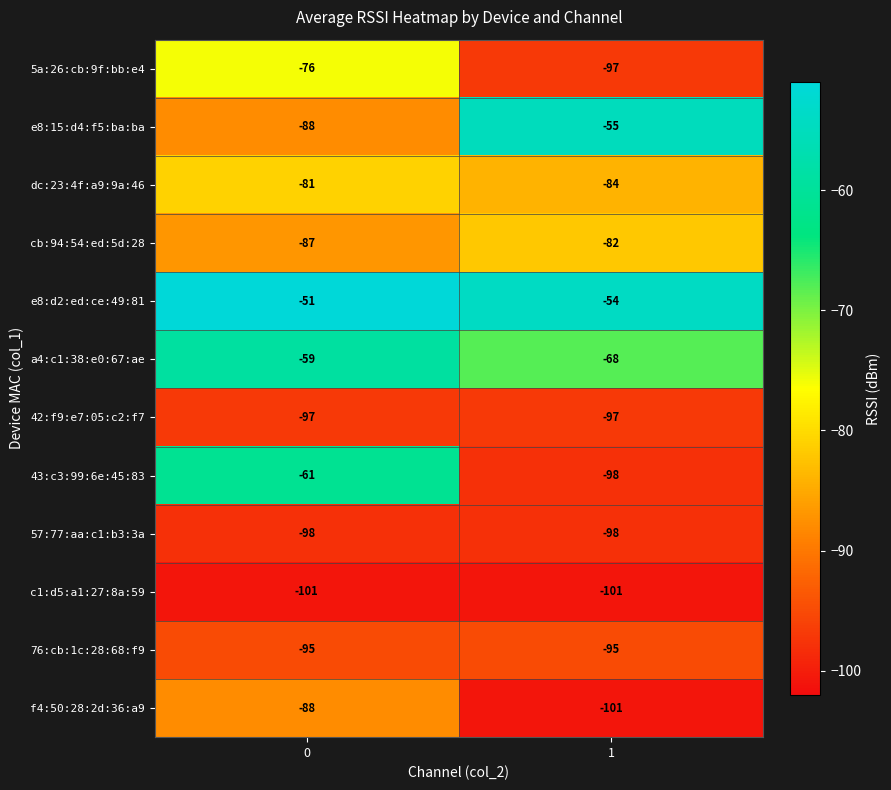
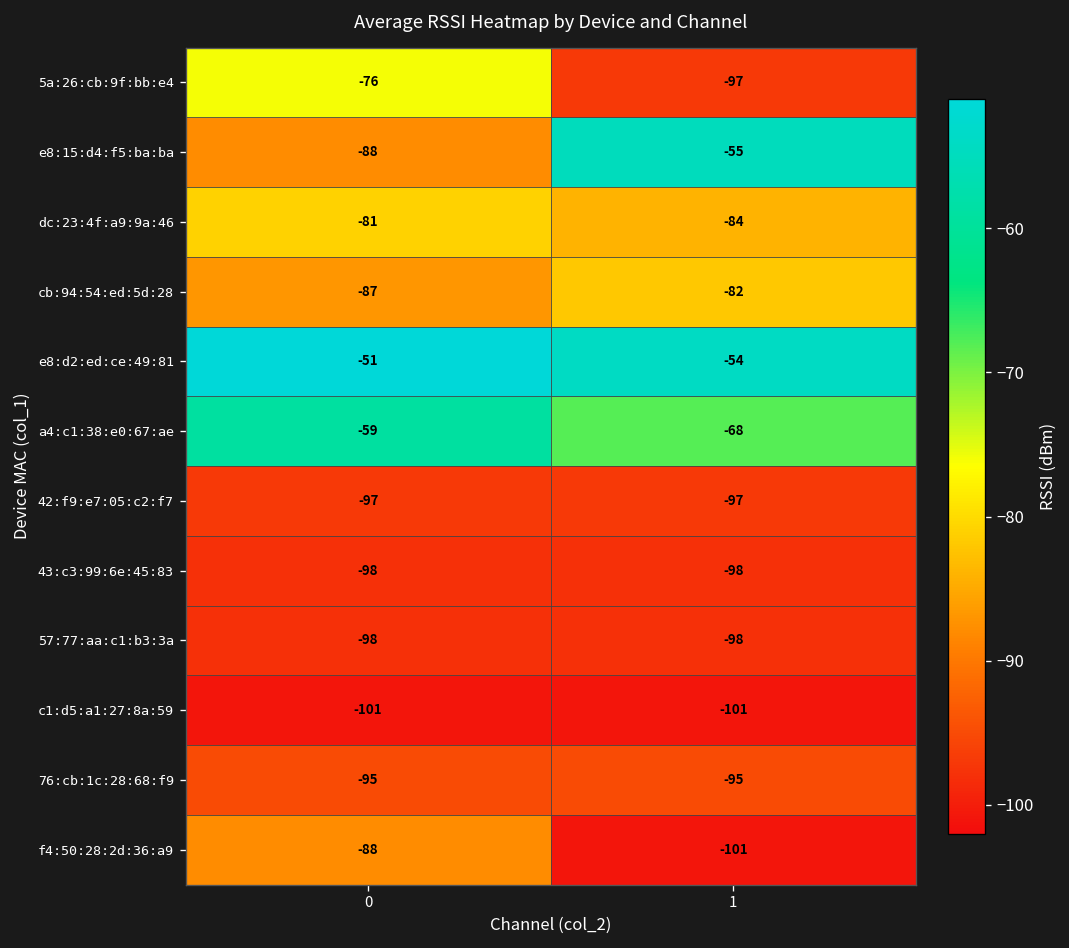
  {
    "5a:26:cb:9f:bb:e4": {
      "0": -76,
      "1": -97
    },
    "e8:15:d4:f5:ba:ba": {
      "0": -88,
      "1": -55
    },
    "dc:23:4f:a9:9a:46": {
      "0": -81,
      "1": -84
    },
    "cb:94:54:ed:5d:28": {
      "0": -87,
      "1": -82
    },
    "e8:d2:ed:ce:49:81": {
      "0": -51,
      "1": -54
    },
    "a4:c1:38:e0:67:ae": {
      "0": -59,
      "1": -68
    },
    "42:f9:e7:05:c2:f7": {
      "0": -97,
      "1": -97
    },
    "43:c3:99:6e:45:83": {
-     "0": -61,
+     "0": -98,
      "1": -98
    },
    "57:77:aa:c1:b3:3a": {
      "0": -98,
      "1": -98
    },
    "c1:d5:a1:27:8a:59": {
      "0": -101,
      "1": -101
    },
    "76:cb:1c:28:68:f9": {
      "0": -95,
      "1": -95
    },
    "f4:50:28:2d:36:a9": {
      "0": -88,
      "1": -101
    }
  }
